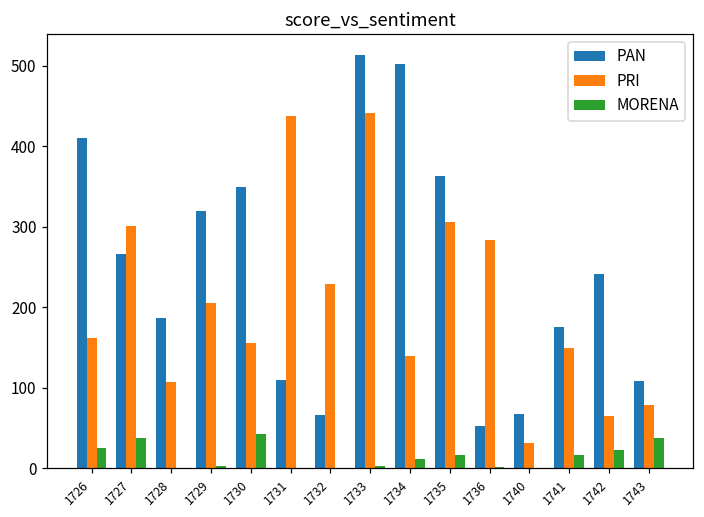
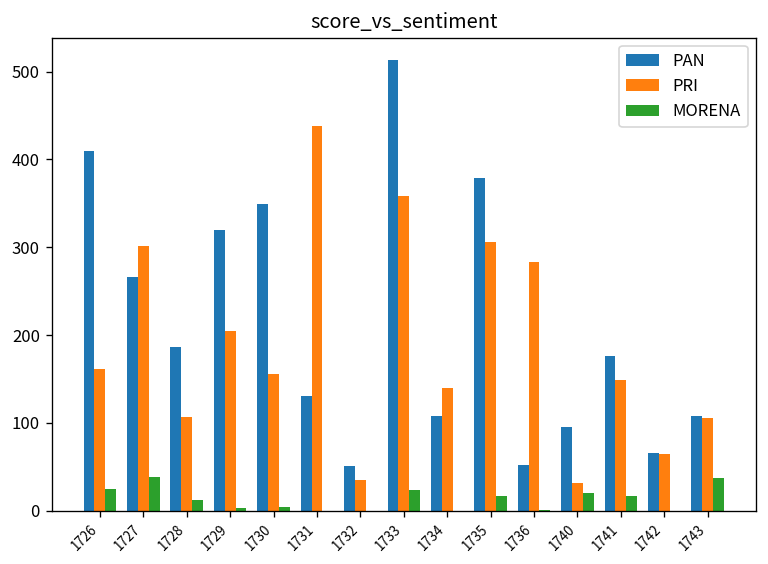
  {
    "PAN": {
      "1726": 410,
      "1727": 270,
      "1728": 190,
      "1729": 320,
      "1730": 350,
-     "1731": 110,
-     "1732": 70,
+     "1731": 130,
+     "1732": 50,
      "1733": 510,
-     "1734": 500,
-     "1735": 360,
+     "1734": 110,
+     "1735": 380,
      "1736": 50,
-     "1740": 70,
+     "1740": 100,
      "1741": 180,
-     "1742": 240,
+     "1742": 70,
      "1743": 110
    },
    "PRI": {
      "1726": 160,
      "1727": 300,
      "1728": 110,
      "1729": 210,
      "1730": 160,
      "1731": 440,
-     "1732": 230,
-     "1733": 440,
+     "1732": 40,
+     "1733": 360,
      "1734": 140,
      "1735": 310,
      "1736": 280,
      "1740": 30,
      "1741": 150,
      "1742": 70,
-     "1743": 80
+     "1743": 110
    },
    "MORENA": {
      "1726": 30,
      "1727": 40,
-     "1728": 0,
-     "1730": 40,
+     "1728": 10,
+     "1730": 0,
      "1731": 0,
      "1732": 0,
-     "1733": 0,
-     "1734": 10,
+     "1733": 20,
+     "1734": 0,
      "1735": 20,
-     "1740": 0,
+     "1740": 20,
      "1741": 20,
-     "1742": 20,
+     "1742": 0,
      "1743": 40
    }
  }
